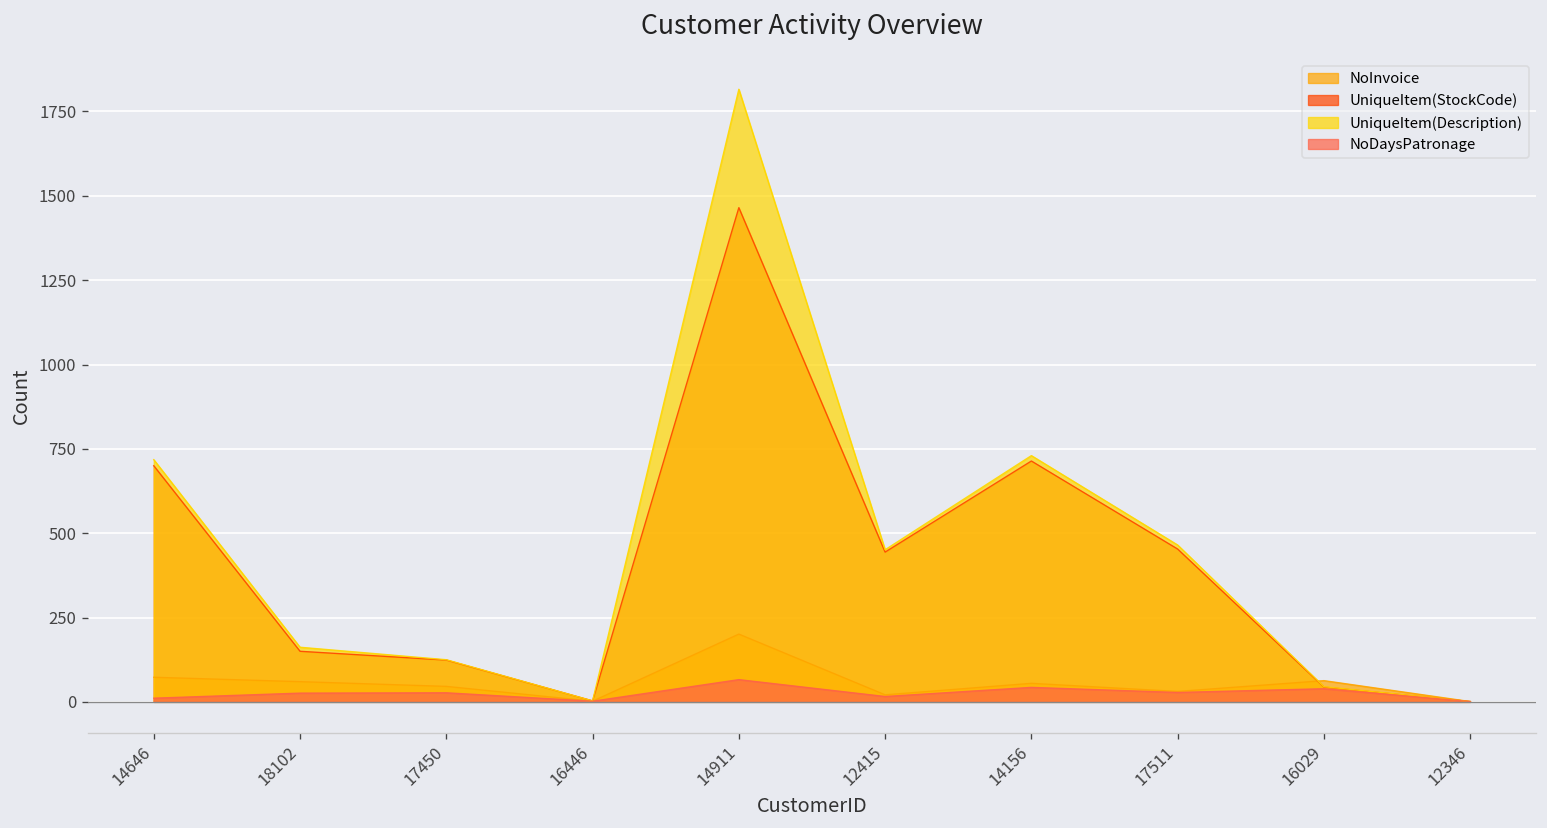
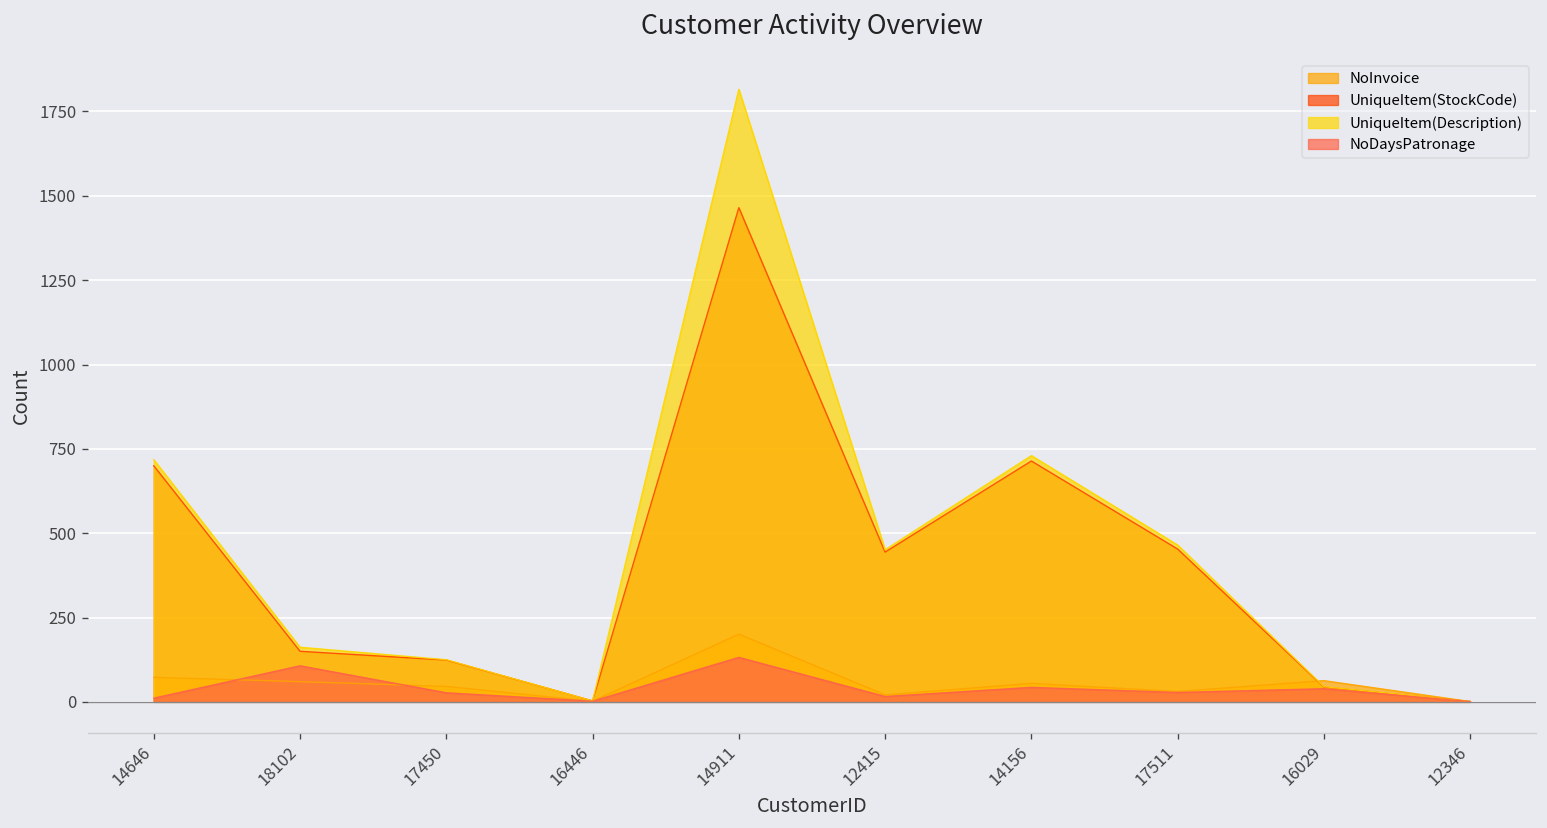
  {
    "UniqueItem(StockCode)": {
      "14646": 700,
      "18102": 150,
      "14911": 1470,
      "14156": 710,
      "17511": 450
    },
    "NoDaysPatronage": {
      "14646": 10,
-     "18102": 30,
+     "18102": 110,
      "17450": 30,
-     "14911": 70,
+     "14911": 130,
      "14156": 40
    }
  }
